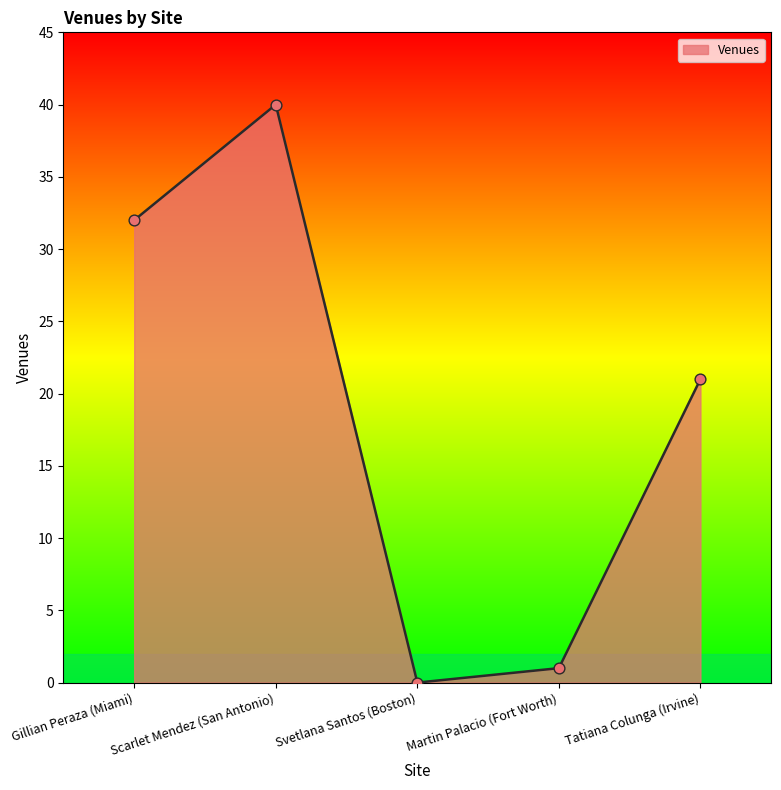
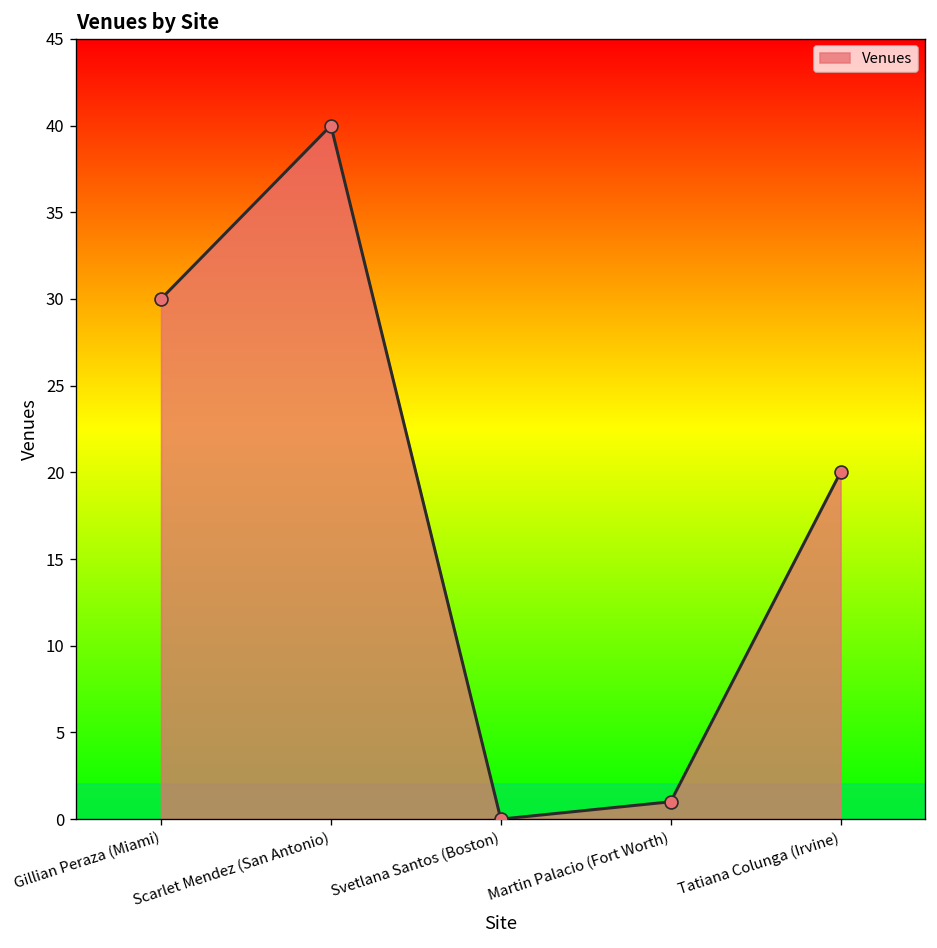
  {
-   "Gillian Peraza (Miami)": 32,
+   "Gillian Peraza (Miami)": 30,
    "Scarlet Mendez (San Antonio)": 40,
-   "Tatiana Colunga (Irvine)": 21
+   "Tatiana Colunga (Irvine)": 20
  }
